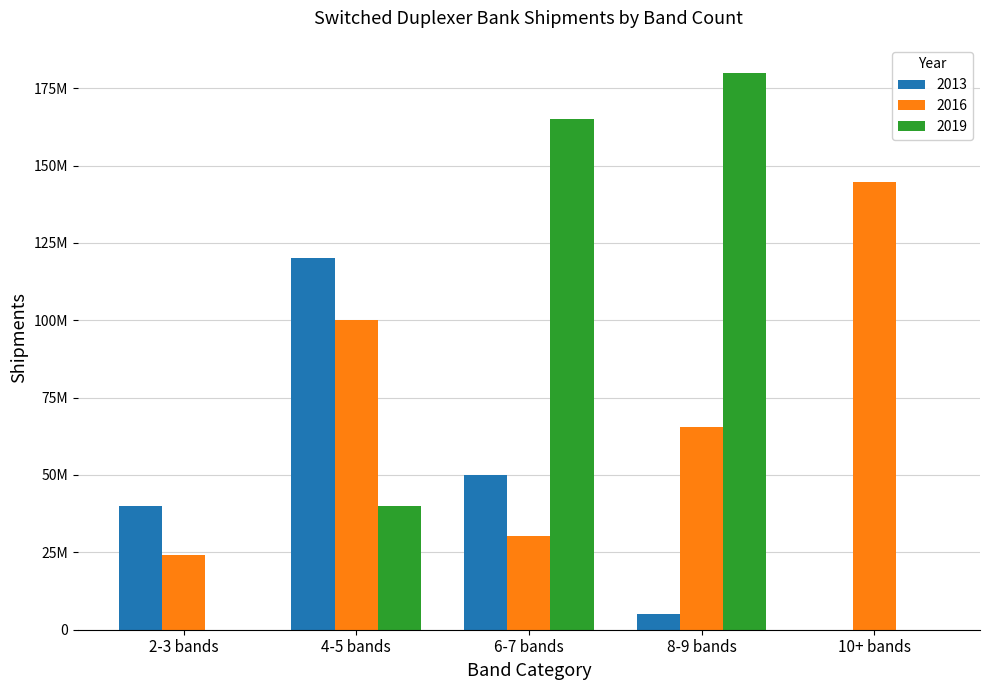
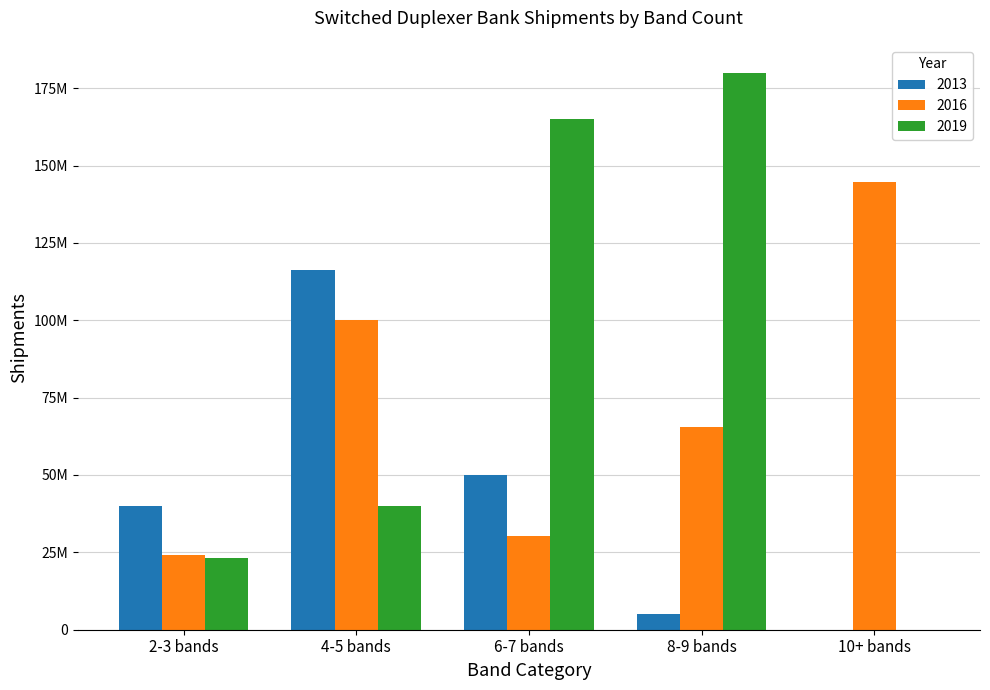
  {
    "2013": {
      "2-3 bands": 40000000,
-     "4-5 bands": 120000000,
+     "4-5 bands": 116000000,
      "6-7 bands": 50000000,
      "8-9 bands": 5000000,
      "10+ bands": 0
    },
    "2016": {
      "2-3 bands": 24000000,
      "4-5 bands": 100000000,
      "6-7 bands": 30000000,
      "8-9 bands": 66000000,
      "10+ bands": 145000000
    },
    "2019": {
-     "2-3 bands": 0,
+     "2-3 bands": 23000000,
      "4-5 bands": 40000000,
      "6-7 bands": 165000000,
      "8-9 bands": 180000000,
      "10+ bands": 0
    }
  }
